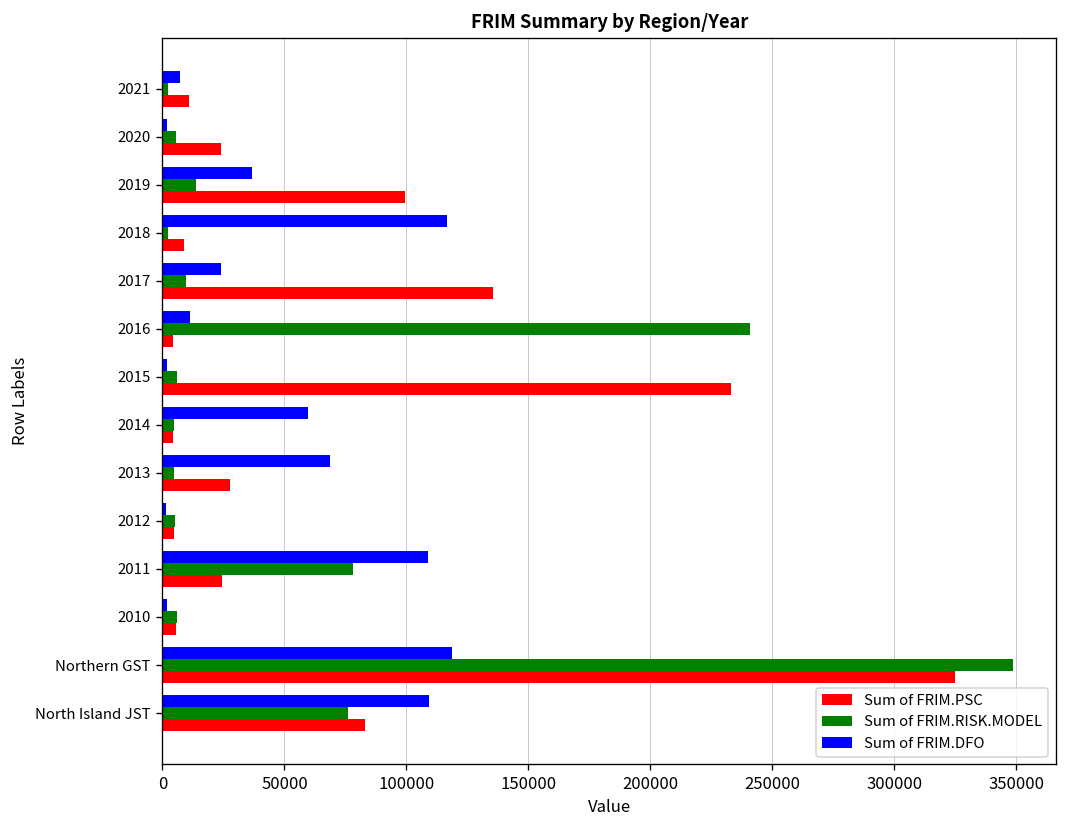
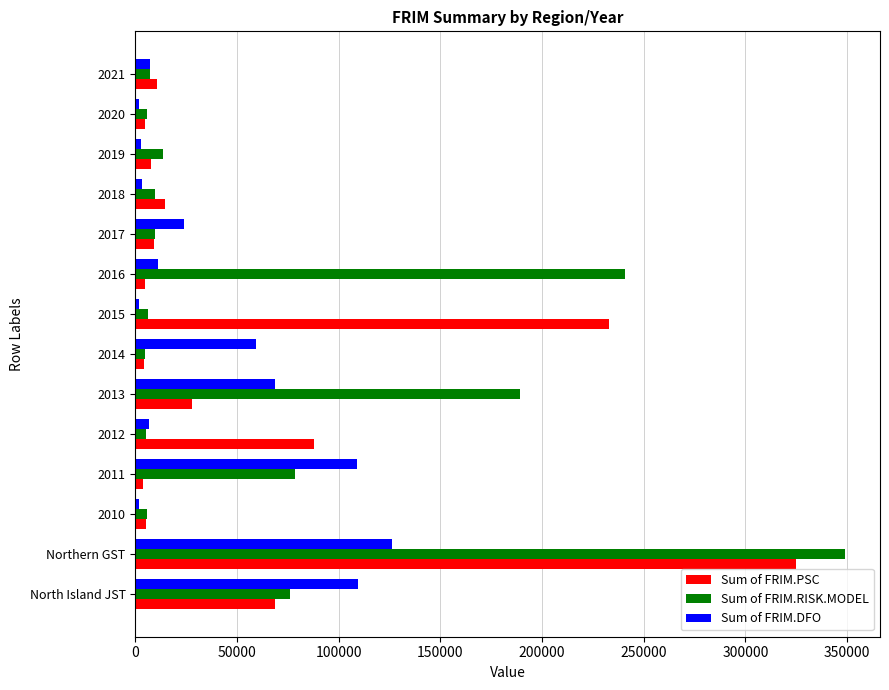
  {
    "Sum of FRIM.PSC": {
      "2021": 11000,
-     "2020": 24000,
-     "2019": 99000,
-     "2018": 9000,
-     "2017": 135000,
+     "2020": 5000,
+     "2019": 8000,
+     "2018": 15000,
+     "2017": 9000,
      "2016": 4000,
      "2015": 233000,
      "2014": 4000,
      "2013": 28000,
-     "2012": 5000,
-     "2011": 24000,
+     "2012": 88000,
+     "2011": 4000,
      "2010": 5000,
      "Northern GST": 325000,
-     "North Island JST": 83000
+     "North Island JST": 69000
    },
    "Sum of FRIM.RISK.MODEL": {
-     "2021": 2000,
+     "2021": 7000,
      "2020": 5000,
      "2019": 14000,
-     "2018": 2000,
+     "2018": 10000,
      "2017": 10000,
      "2016": 241000,
      "2015": 6000,
      "2014": 5000,
-     "2013": 5000,
+     "2013": 189000,
      "2012": 5000,
      "2011": 78000,
      "2010": 6000,
      "Northern GST": 349000,
      "North Island JST": 76000
    },
    "Sum of FRIM.DFO": {
      "2021": 7000,
      "2020": 2000,
-     "2019": 37000,
-     "2018": 117000,
+     "2019": 3000,
+     "2018": 3000,
      "2017": 24000,
      "2016": 11000,
      "2015": 2000,
      "2014": 59000,
      "2013": 68000,
-     "2012": 2000,
+     "2012": 7000,
      "2011": 109000,
      "2010": 2000,
-     "Northern GST": 119000,
+     "Northern GST": 126000,
      "North Island JST": 109000
    }
  }
